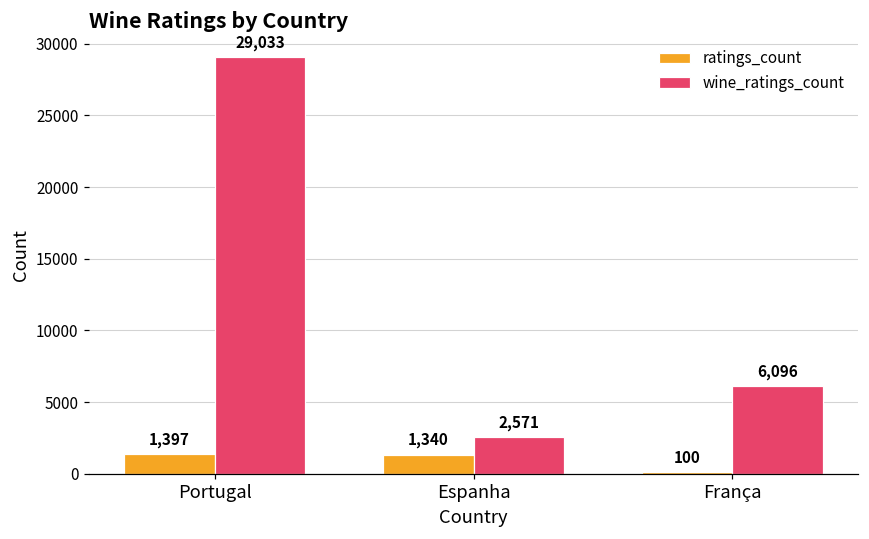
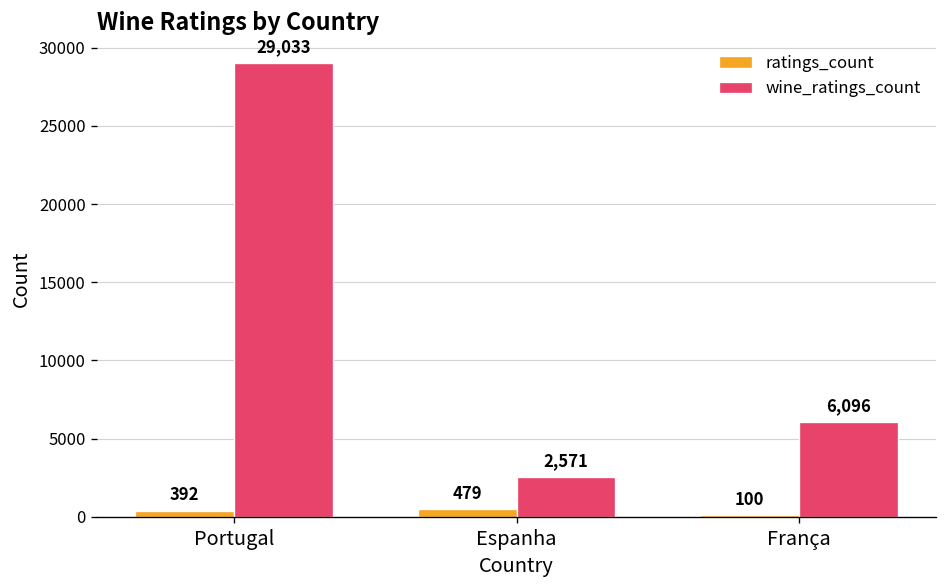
  {
    "ratings_count": {
-     "Portugal": "1,397",
-     "Espanha": "1,340",
+     "Portugal": "392",
+     "Espanha": "479",
      "França": "100"
    },
    "wine_ratings_count": {
      "Portugal": "29,033",
      "Espanha": "2,571",
      "França": "6,096"
    }
  }
